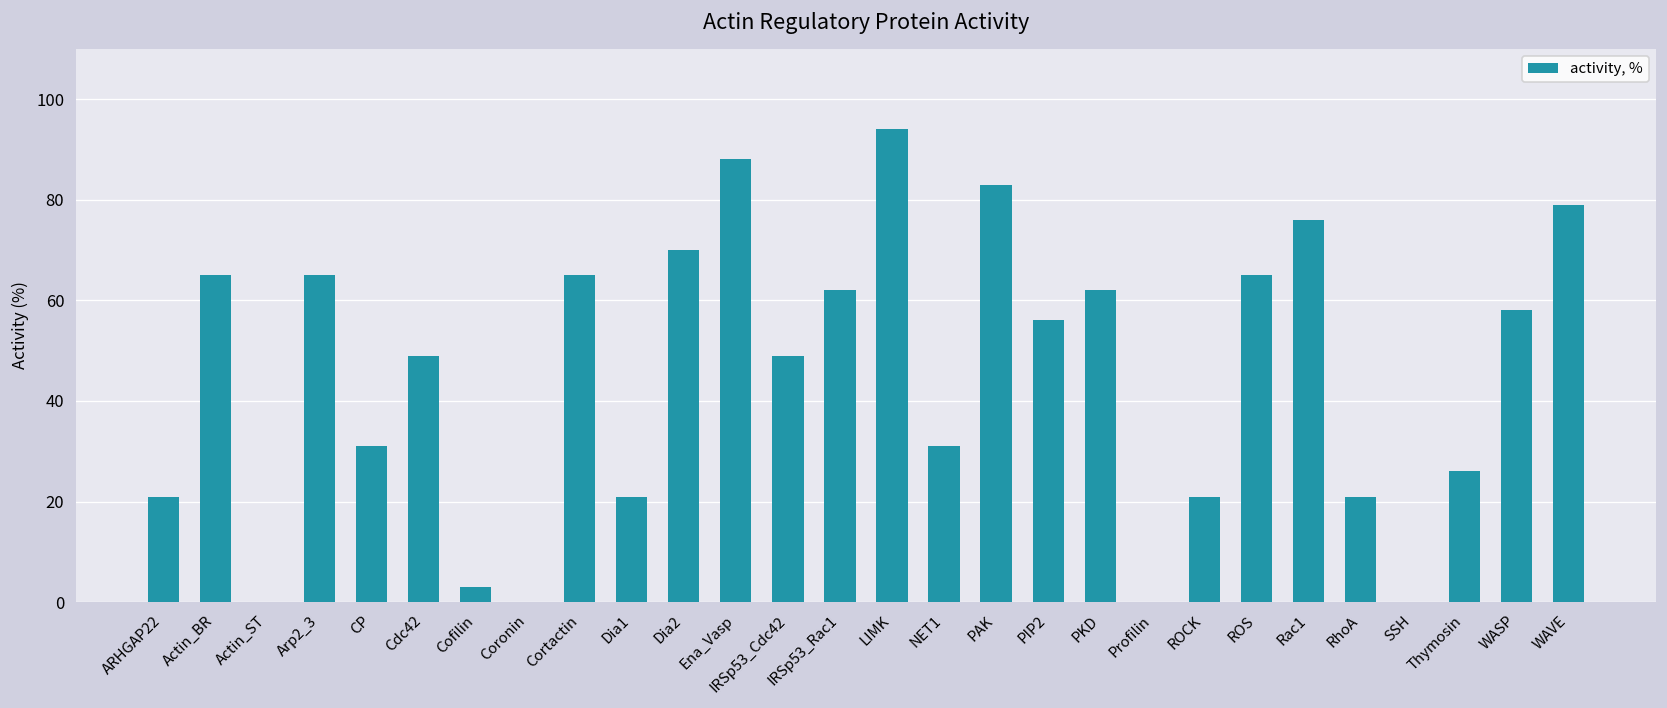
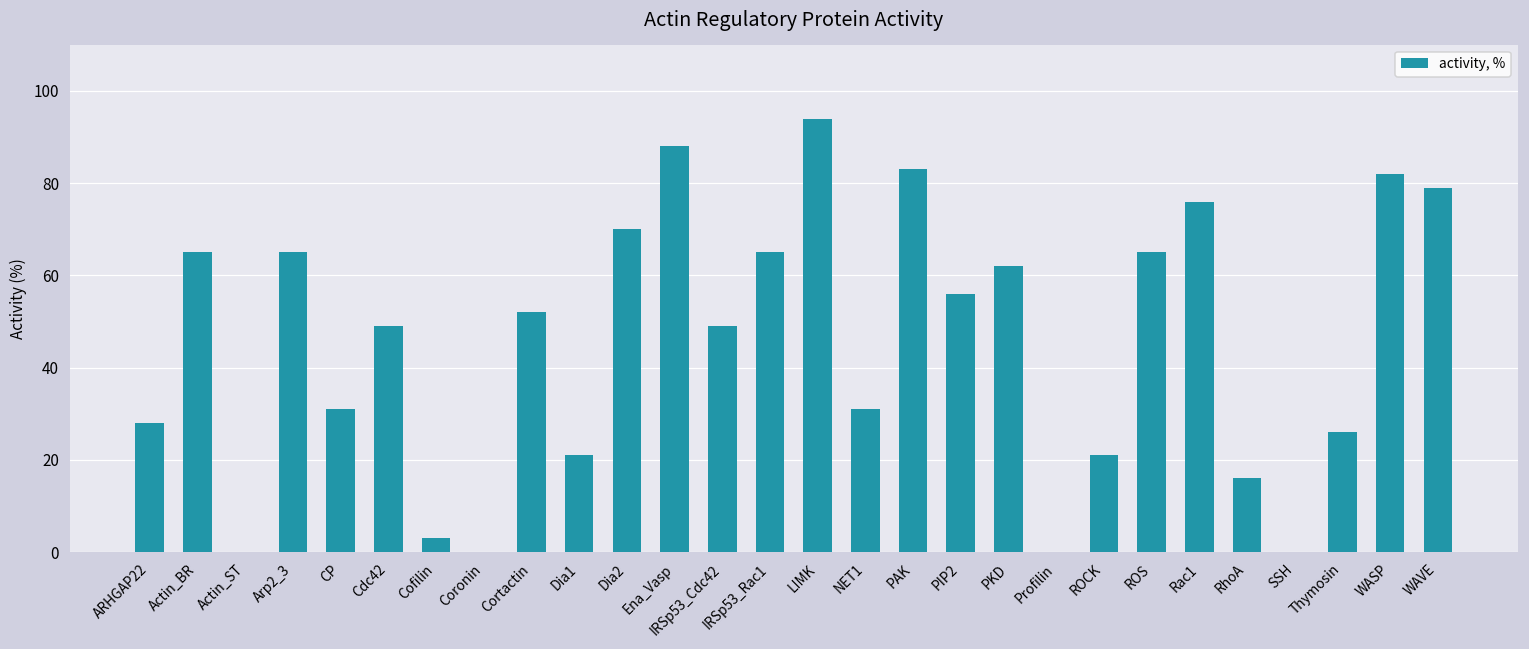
  {
-   "ARHGAP22": 21,
+   "ARHGAP22": 28,
    "Actin_BR": 65,
    "Actin_ST": 0,
    "Arp2_3": 65,
    "CP": 31,
    "Cdc42": 49,
    "Cofilin": 3,
    "Coronin": 0,
-   "Cortactin": 65,
+   "Cortactin": 52,
    "Dia1": 21,
    "Dia2": 70,
    "Ena_Vasp": 88,
    "IRSp53_Cdc42": 49,
-   "IRSp53_Rac1": 62,
+   "IRSp53_Rac1": 65,
    "LIMK": 94,
    "NET1": 31,
    "PAK": 83,
    "PIP2": 56,
    "PKD": 62,
    "Profilin": 0,
    "ROCK": 21,
    "ROS": 65,
    "Rac1": 76,
-   "RhoA": 21,
+   "RhoA": 16,
    "SSH": 0,
    "Thymosin": 26,
-   "WASP": 58,
+   "WASP": 82,
    "WAVE": 79
  }
